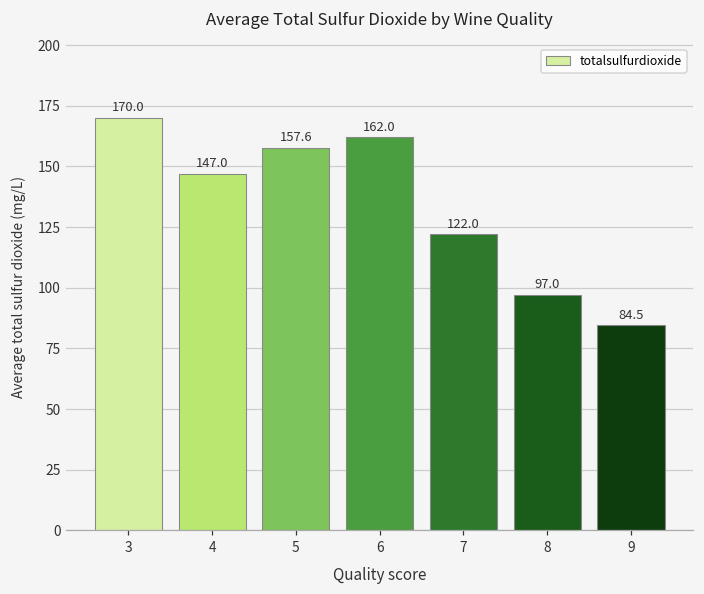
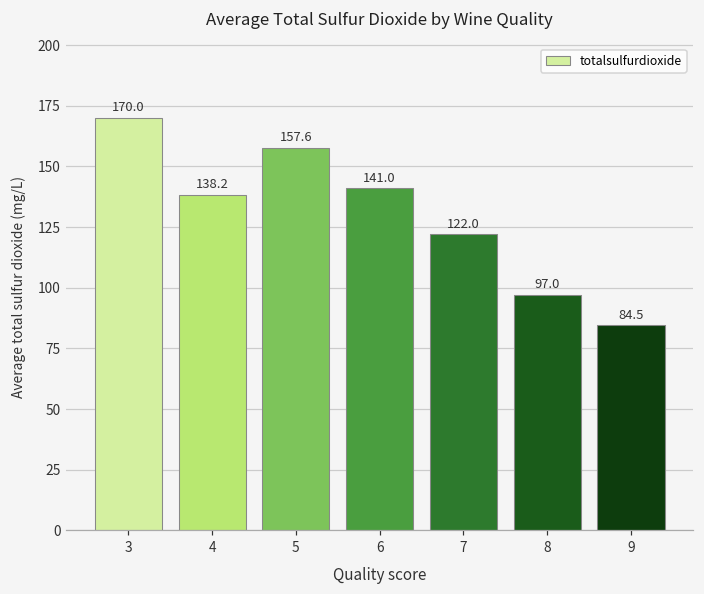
  {
    "3": 170.0,
-   "4": 147.0,
+   "4": 138.2,
    "5": 157.6,
-   "6": 162.0,
+   "6": 141.0,
    "7": 122.0,
    "8": 97.0,
    "9": 84.5
  }
